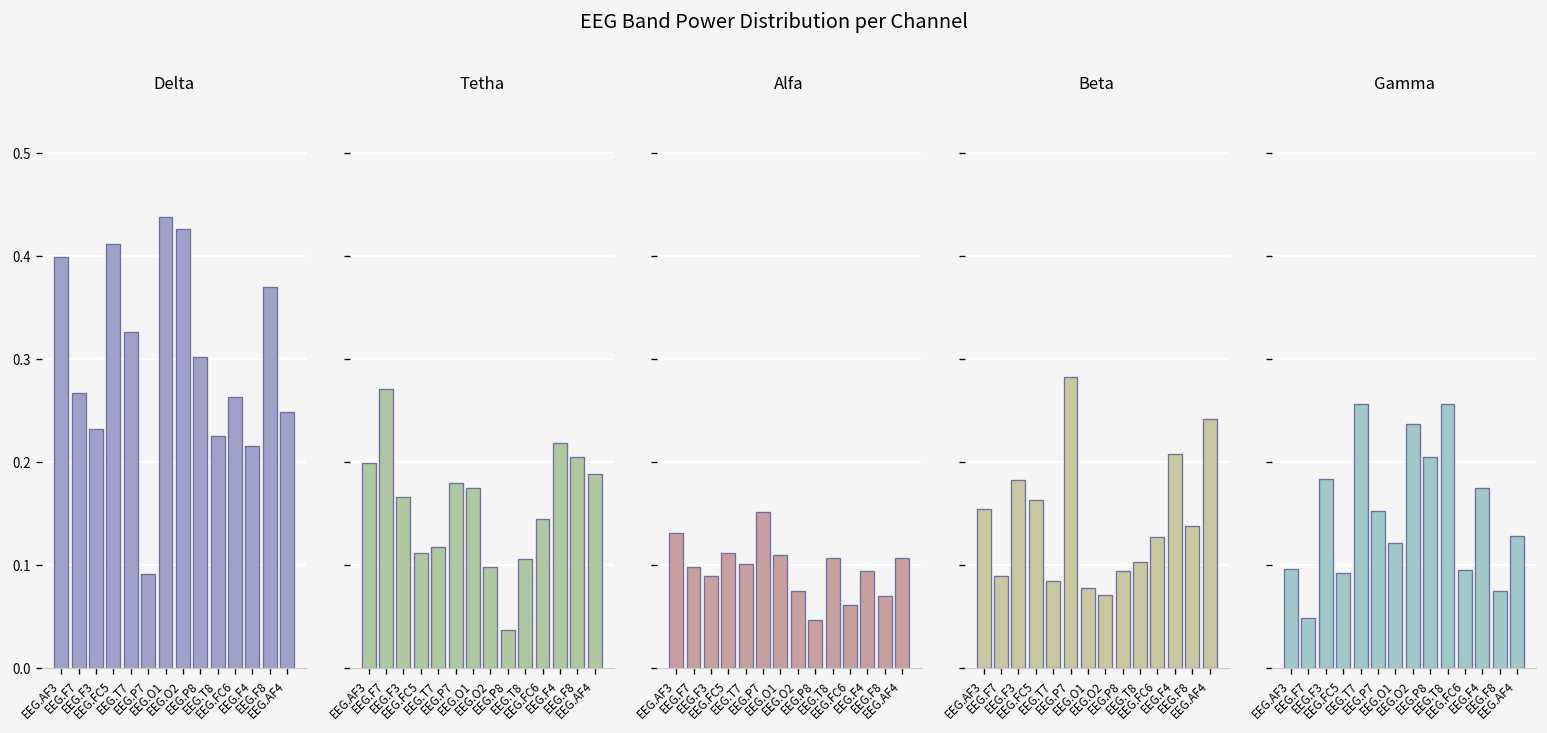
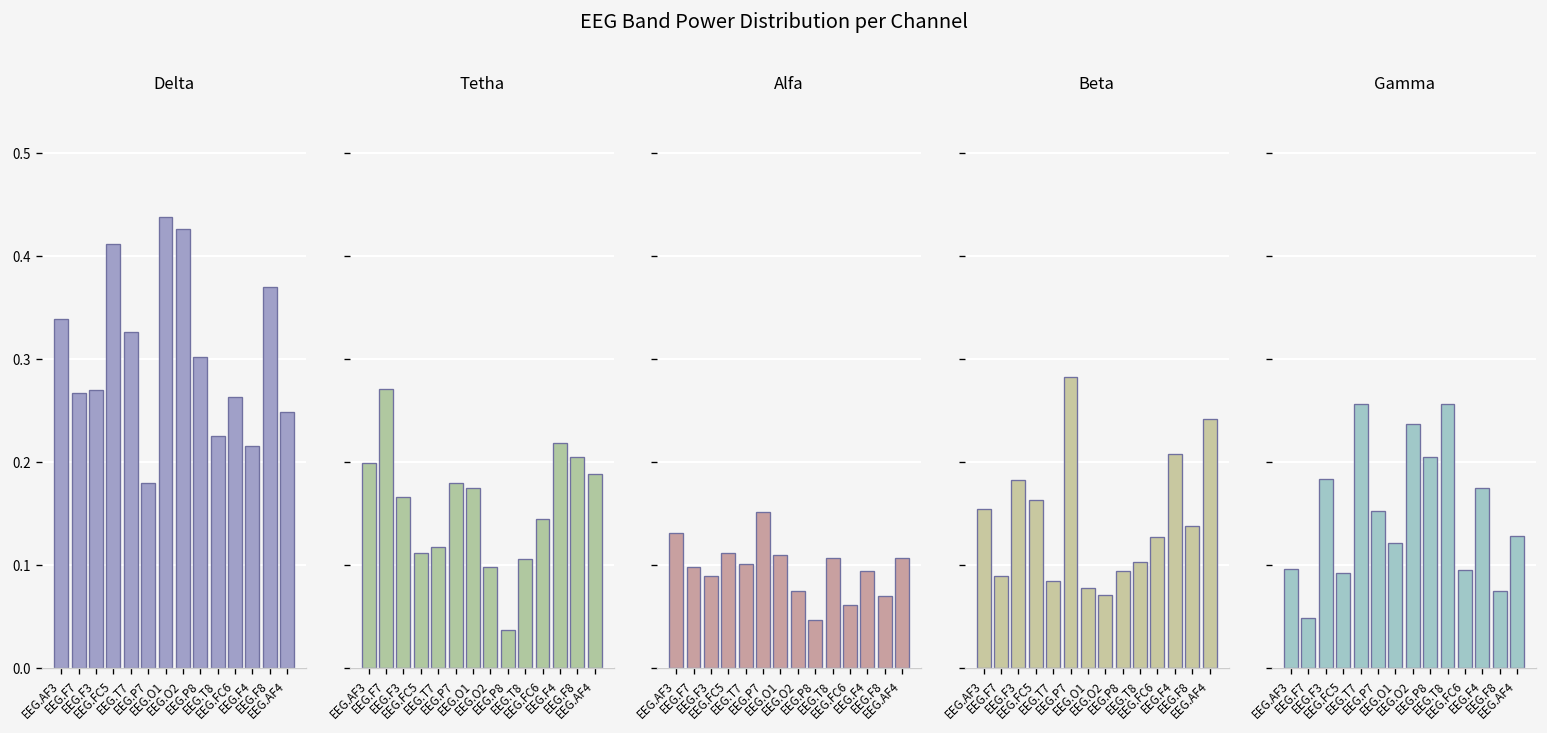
  {
    "Delta": {
-     "EEG.AF3": 0.40,
+     "EEG.AF3": 0.34,
      "EEG.F7": 0.27,
-     "EEG.F3": 0.23,
+     "EEG.F3": 0.27,
      "EEG.FC5": 0.41,
      "EEG.T7": 0.33,
-     "EEG.P7": 0.09,
+     "EEG.P7": 0.18,
      "EEG.O1": 0.44,
      "EEG.O2": 0.43,
      "EEG.P8": 0.30,
      "EEG.T8": 0.23,
      "EEG.FC6": 0.26,
      "EEG.F4": 0.22,
      "EEG.F8": 0.37,
      "EEG.AF4": 0.25
    }
  }
